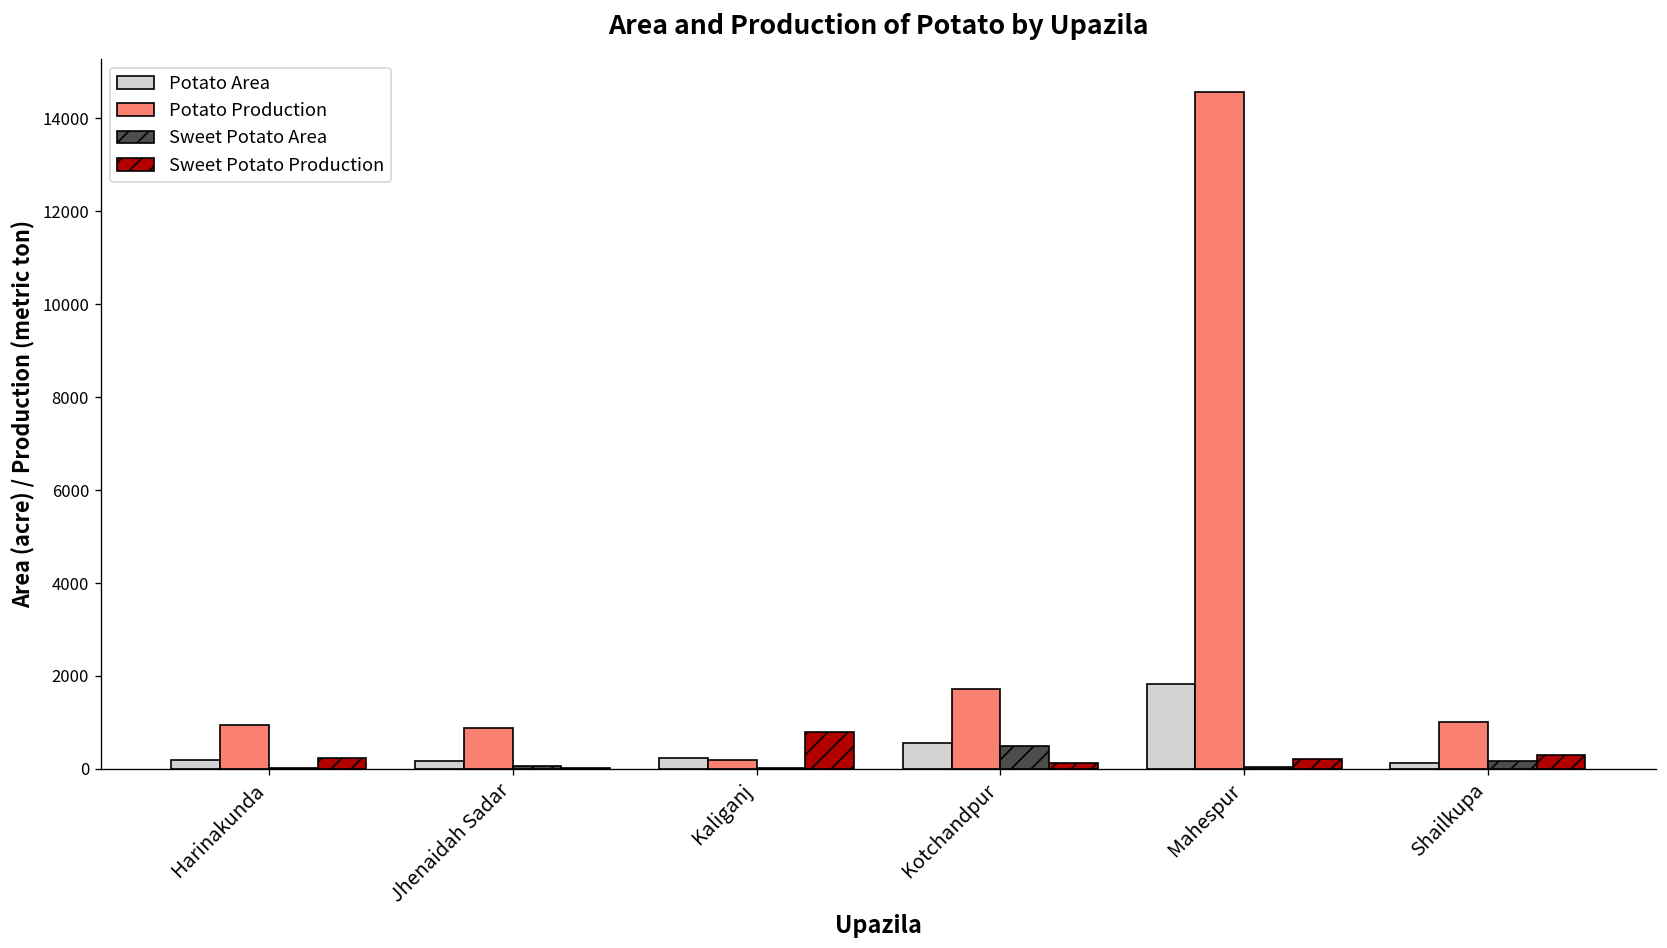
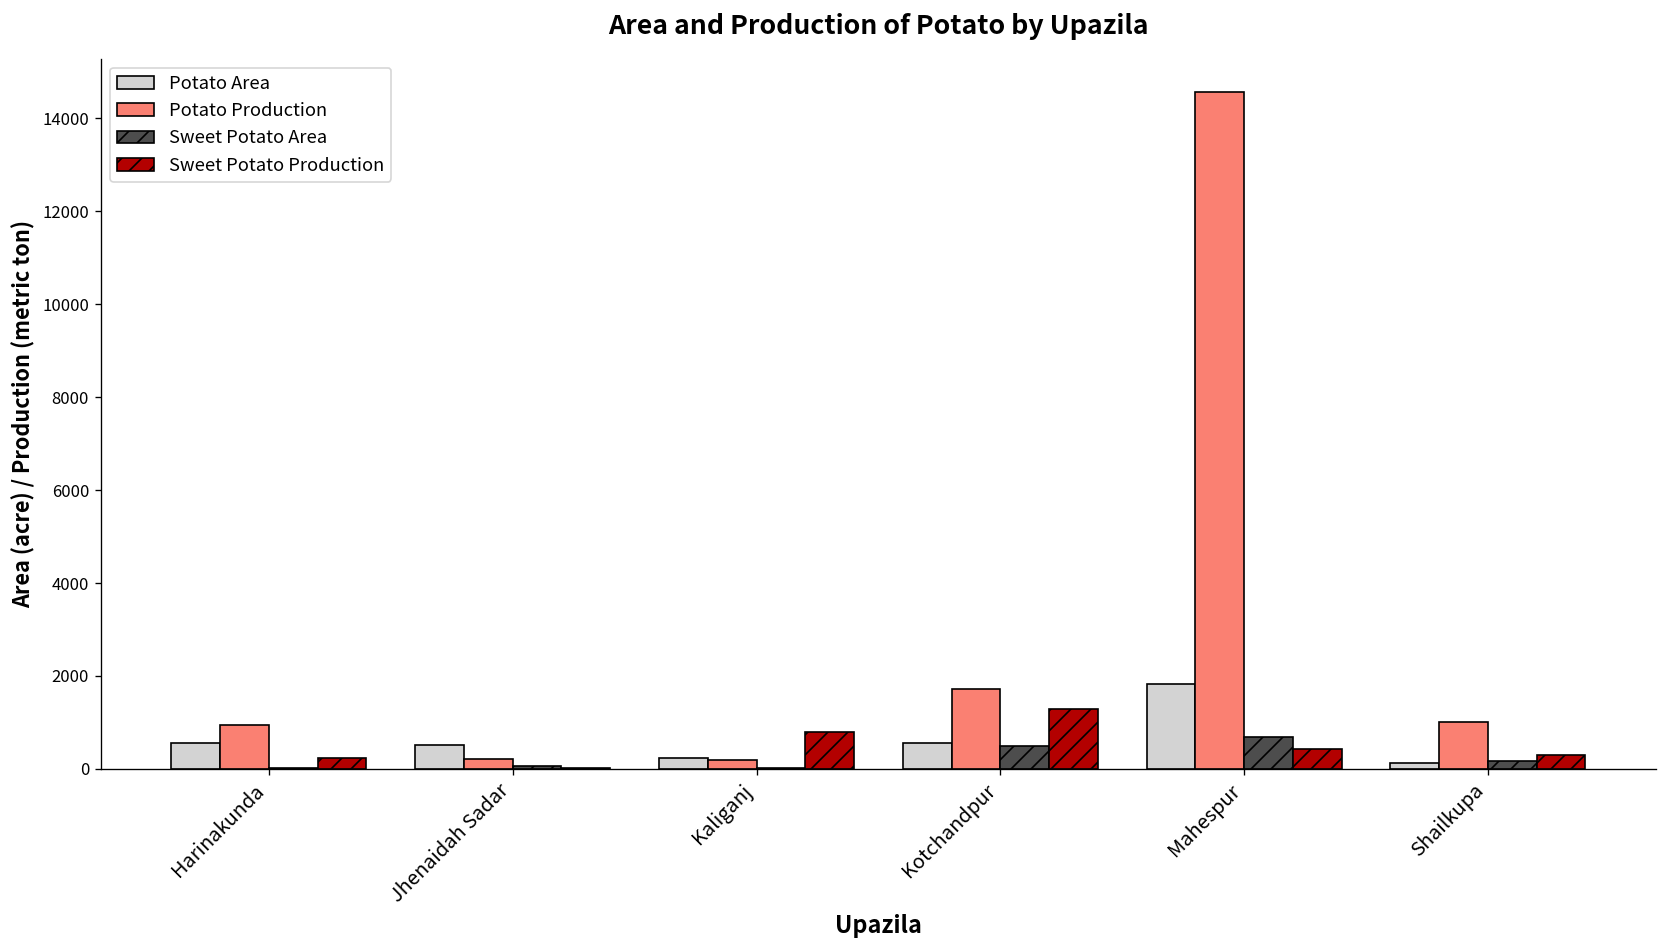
  {
    "Potato Area": {
-     "Harinakunda": 200,
-     "Jhenaidah Sadar": 200,
+     "Harinakunda": 600,
+     "Jhenaidah Sadar": 500,
      "Kaliganj": 200,
      "Kotchandpur": 500,
      "Mahespur": 1800,
      "Shailkupa": 100
    },
    "Potato Production": {
      "Harinakunda": 900,
-     "Jhenaidah Sadar": 900,
+     "Jhenaidah Sadar": 200,
      "Kaliganj": 200,
      "Kotchandpur": 1700,
      "Mahespur": 14600,
      "Shailkupa": 1000
    },
    "Sweet Potato Area": {
      "Kotchandpur": 500,
-     "Mahespur": 0,
+     "Mahespur": 700,
      "Shailkupa": 200
    },
    "Sweet Potato Production": {
      "Harinakunda": 200,
      "Kaliganj": 800,
-     "Kotchandpur": 100,
-     "Mahespur": 200,
+     "Kotchandpur": 1300,
+     "Mahespur": 400,
      "Shailkupa": 300
    }
  }
